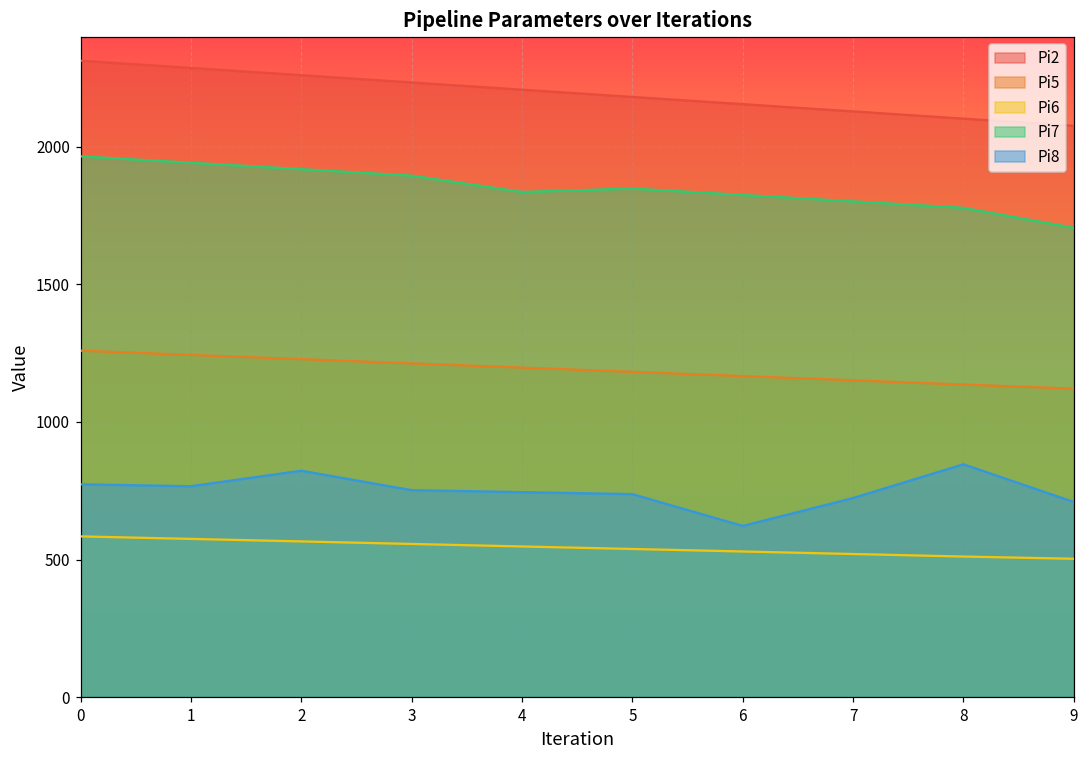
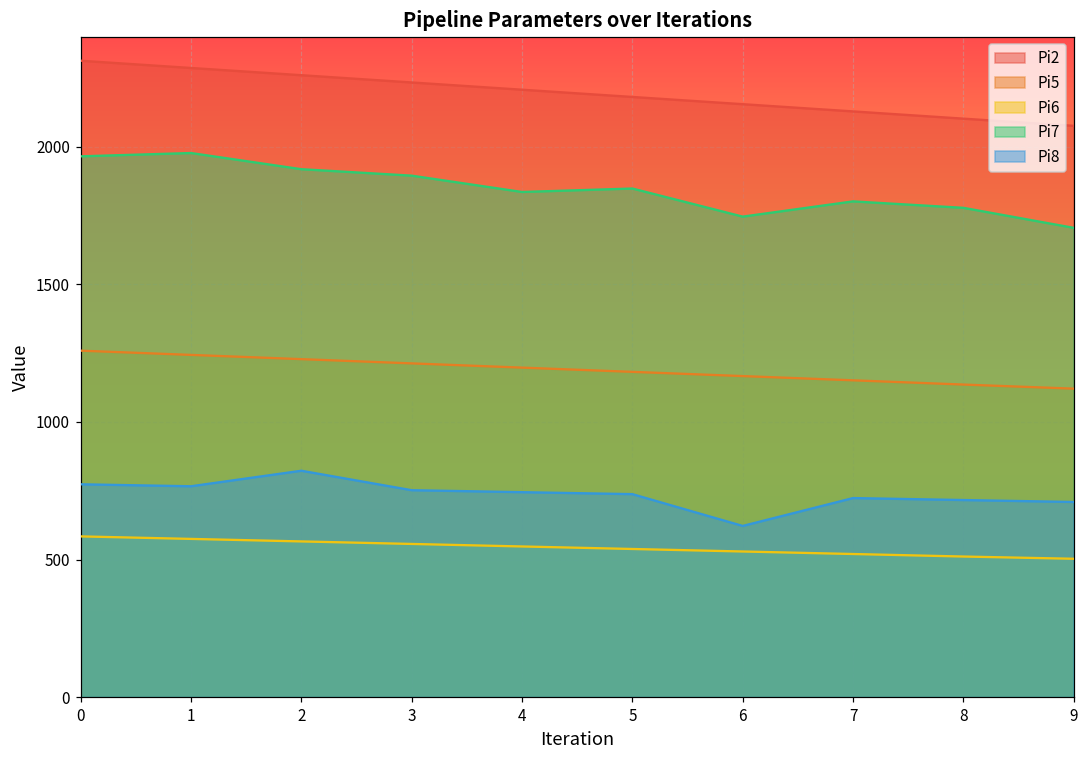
  {
    "Pi7": {
      "0": 1970,
-     "1": 1940,
+     "1": 1980,
      "2": 1920,
      "3": 1890,
      "4": 1840,
      "5": 1850,
-     "6": 1820,
+     "6": 1750,
      "7": 1800,
      "8": 1780,
      "9": 1710
    },
    "Pi8": {
      "0": 770,
      "1": 770,
      "2": 820,
      "3": 750,
      "4": 740,
      "5": 740,
      "6": 620,
      "7": 720,
-     "8": 850,
+     "8": 720,
      "9": 710
    }
  }
